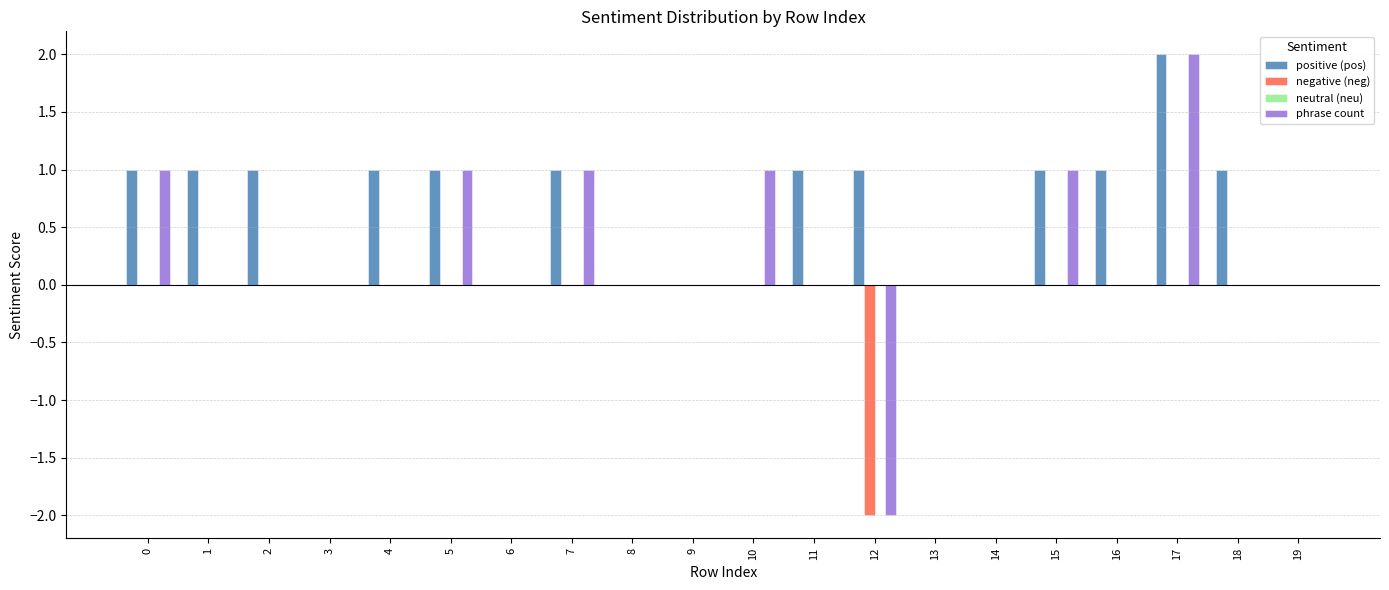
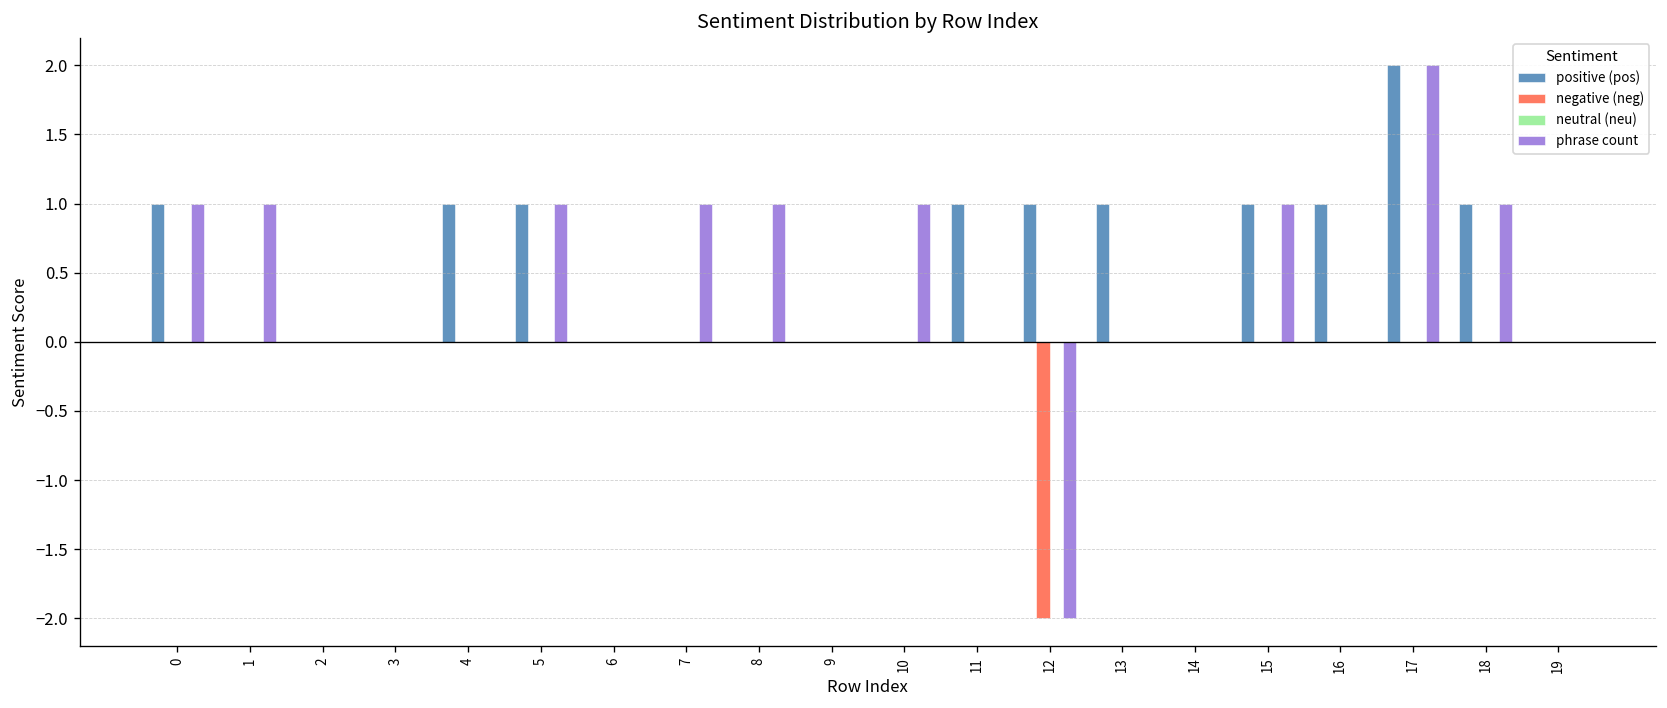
  {
    "positive (pos)": {
      "0": 1,
-     "1": 1,
-     "2": 1,
+     "1": 0,
+     "2": 0,
      "3": 0,
      "4": 1,
      "5": 1,
      "6": 0,
-     "7": 1,
+     "7": 0,
      "8": 0,
      "9": 0,
      "10": 0,
      "11": 1,
      "12": 1,
-     "13": 0,
+     "13": 1,
      "14": 0,
      "15": 1,
      "16": 1,
      "17": 2,
      "18": 1,
      "19": 0
    },
    "negative (neg)": {
      "0": 0,
      "1": 0,
      "2": 0,
      "3": 0,
      "4": 0,
      "5": 0,
      "6": 0,
      "7": 0,
      "8": 0,
      "9": 0,
      "10": 0,
      "11": 0,
      "12": -2,
      "13": 0,
      "14": 0,
      "15": 0,
      "16": 0,
      "17": 0,
      "18": 0,
      "19": 0
    },
    "neutral (neu)": {
      "0": 0,
      "1": 0,
      "2": 0,
      "3": 0,
      "4": 0,
      "5": 0,
      "6": 0,
      "7": 0,
      "8": 0,
      "9": 0,
      "10": 0,
      "11": 0,
      "12": 0,
      "13": 0,
      "14": 0,
      "15": 0,
      "16": 0,
      "17": 0,
      "18": 0,
      "19": 0
    },
    "phrase count": {
      "0": 1,
-     "1": 0,
+     "1": 1,
      "2": 0,
      "3": 0,
      "4": 0,
      "5": 1,
      "6": 0,
      "7": 1,
-     "8": 0,
+     "8": 1,
      "9": 0,
      "10": 1,
      "11": 0,
      "12": -2,
      "13": 0,
      "14": 0,
      "15": 1,
      "16": 0,
      "17": 2,
-     "18": 0,
+     "18": 1,
      "19": 0
    }
  }
